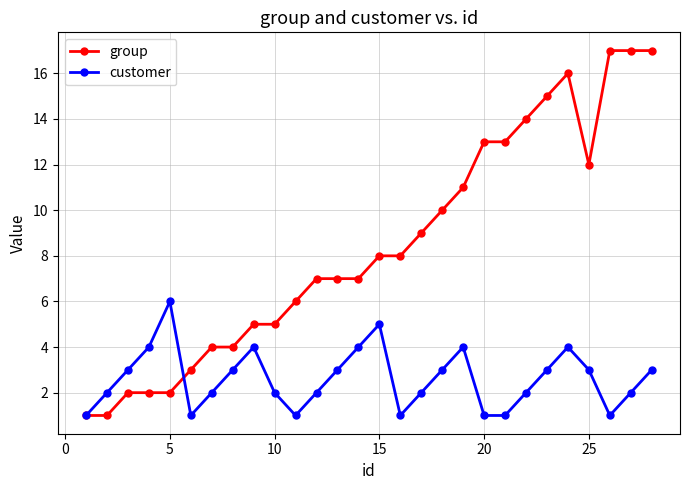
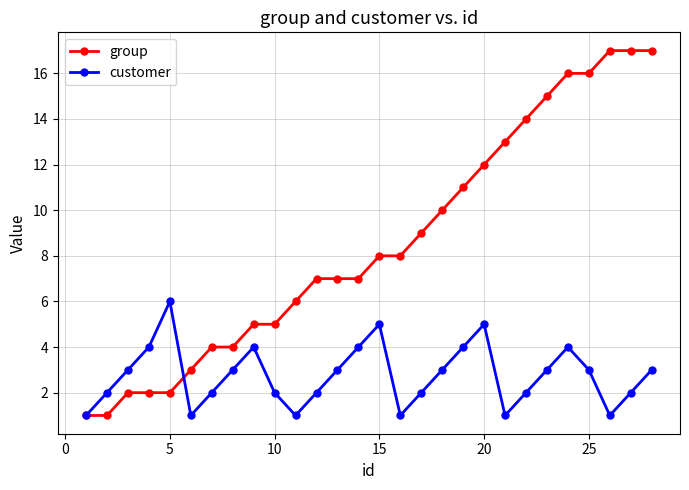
  {
    "group": {
      "5": 2,
      "10": 5,
      "15": 8,
-     "20": 13,
-     "25": 12
+     "20": 12,
+     "25": 16
    },
    "customer": {
      "5": 6,
      "10": 2,
      "15": 5,
-     "20": 1,
+     "20": 5,
      "25": 3
    }
  }
